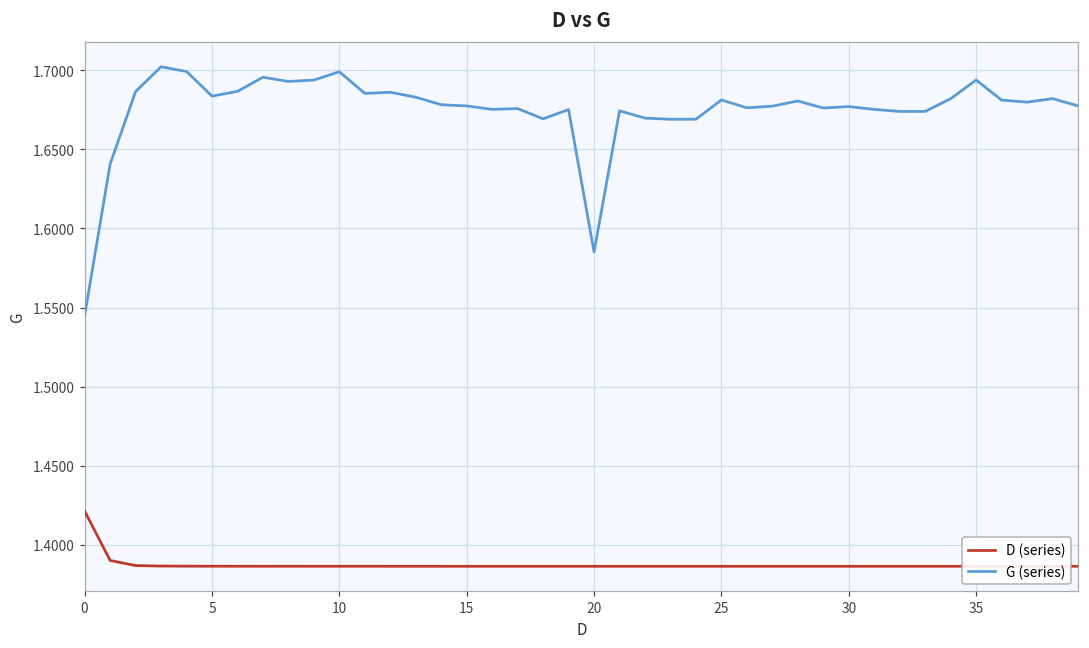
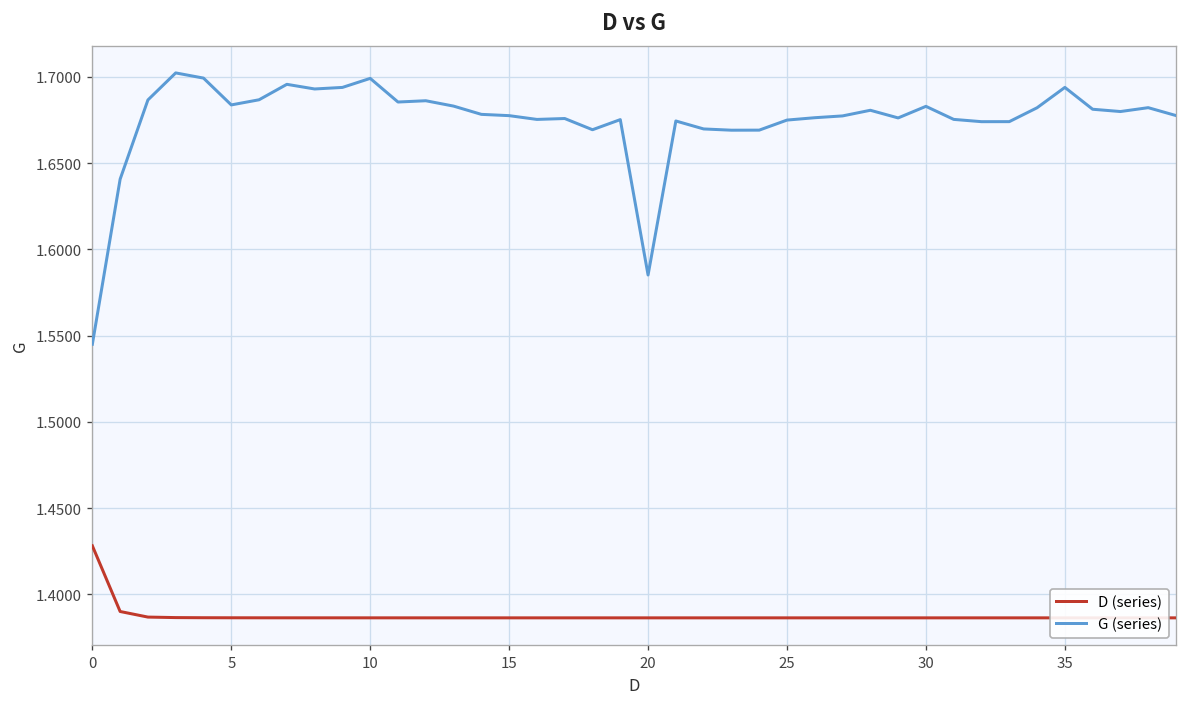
  {
    "D (series)": {
-     "0": 1.421,
+     "0": 1.428,
      "5": 1.386,
      "10": 1.386,
      "15": 1.386,
      "20": 1.386,
      "25": 1.386,
      "30": 1.386
    },
    "G (series)": {
      "0": 1.545,
      "5": 1.684,
      "10": 1.699,
      "15": 1.678,
      "20": 1.585,
-     "25": 1.681,
-     "30": 1.677,
+     "25": 1.675,
+     "30": 1.683,
      "35": 1.694
    }
  }
